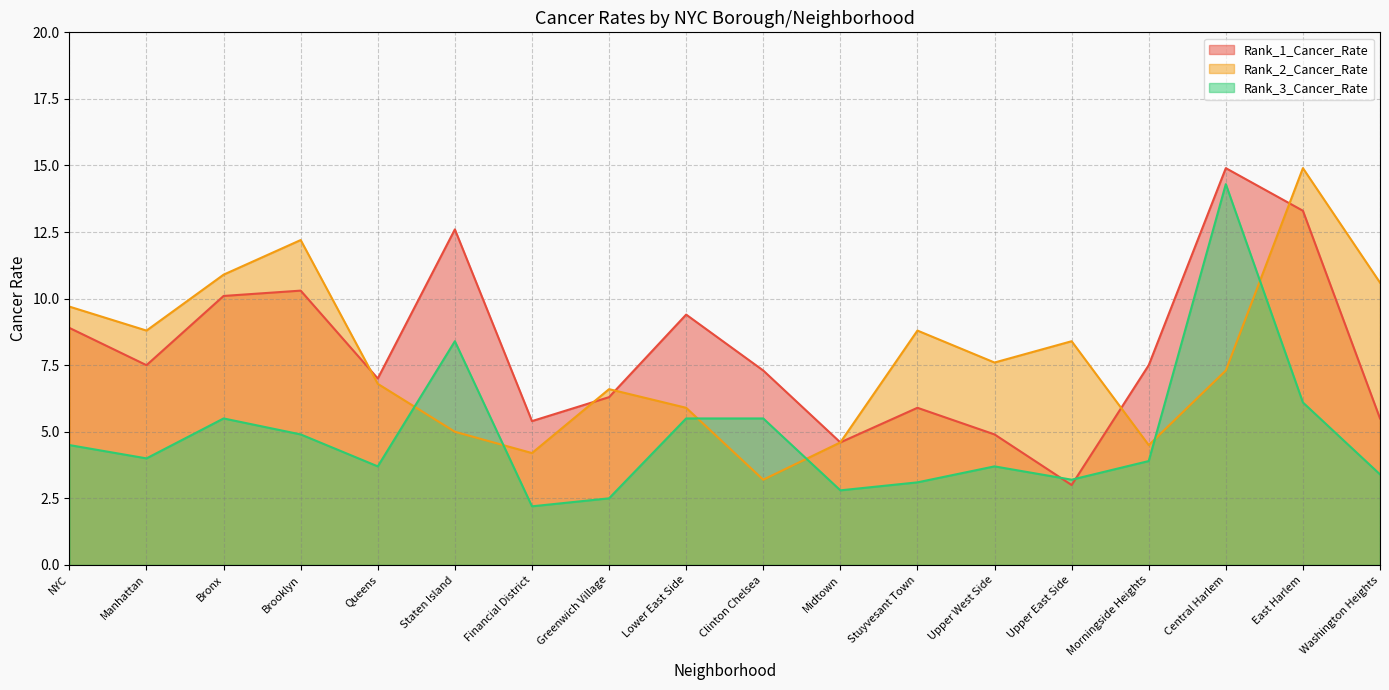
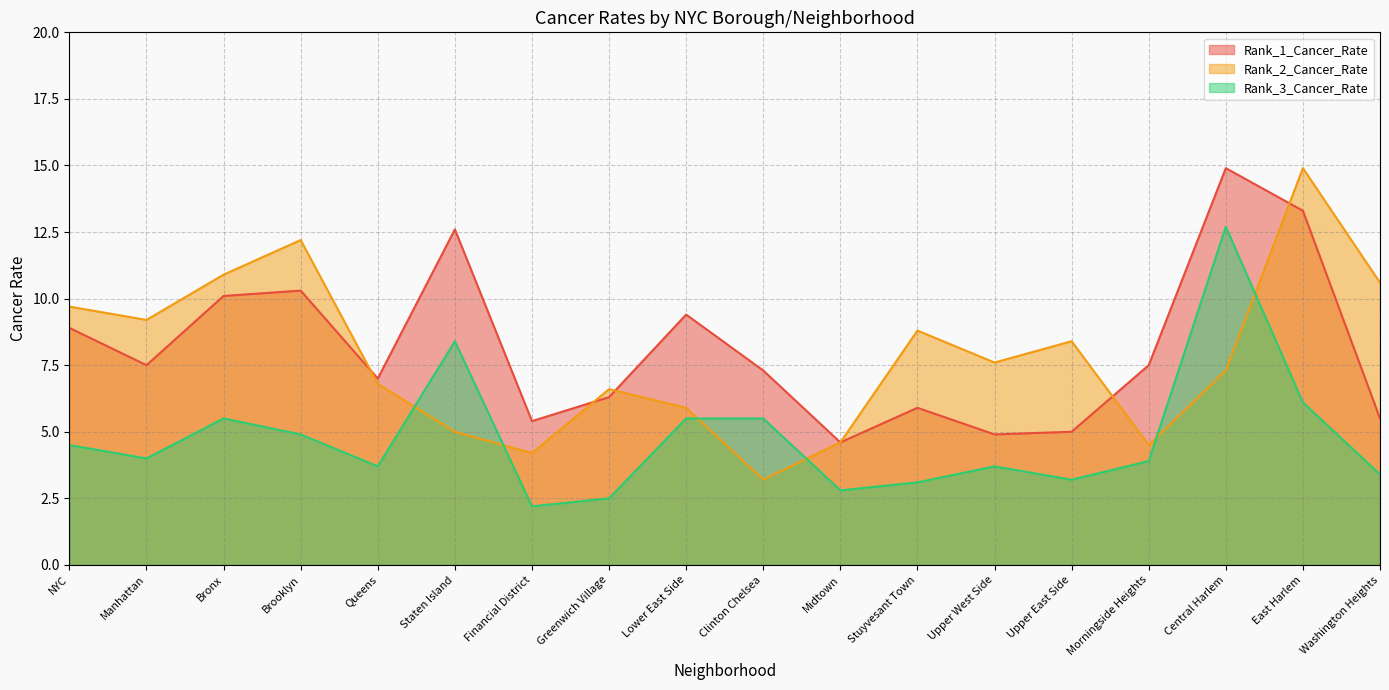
  {
    "Rank_1_Cancer_Rate": {
      "NYC": 8.9,
      "Manhattan": 7.5,
      "Bronx": 10.1,
      "Brooklyn": 10.3,
      "Queens": 7,
      "Staten Island": 12.6,
      "Financial District": 5.4,
      "Greenwich Village": 6.3,
      "Lower East Side": 9.4,
      "Clinton Chelsea": 7.3,
      "Stuyvesant Town": 5.9,
      "Upper West Side": 4.9,
-     "Upper East Side": 3,
+     "Upper East Side": 5,
      "Morningside Heights": 7.5,
      "Central Harlem": 14.9,
      "East Harlem": 13.3,
      "Washington Heights": 5.5
    },
    "Rank_2_Cancer_Rate": {
      "NYC": 9.7,
-     "Manhattan": 8.8,
+     "Manhattan": 9.2,
      "Bronx": 10.9,
      "Brooklyn": 12.2,
      "Queens": 6.8,
      "Staten Island": 5.0,
      "Financial District": 4.2,
      "Greenwich Village": 6.6,
      "Lower East Side": 5.9,
      "Clinton Chelsea": 3.2,
      "Stuyvesant Town": 8.8,
      "Upper West Side": 7.6,
      "Upper East Side": 8.4,
      "Morningside Heights": 4.5,
      "Central Harlem": 7.3,
      "East Harlem": 14.9,
      "Washington Heights": 10.6
    },
    "Rank_3_Cancer_Rate": {
      "NYC": 4.5,
      "Manhattan": 4.0,
      "Bronx": 5.5,
      "Brooklyn": 4.9,
      "Queens": 3.7,
      "Staten Island": 8.4,
      "Financial District": 2.2,
      "Greenwich Village": 2.5,
      "Lower East Side": 5.5,
      "Clinton Chelsea": 5.5,
      "Midtown": 2.8,
      "Stuyvesant Town": 3.1,
      "Upper West Side": 3.7,
      "Upper East Side": 3.2,
      "Morningside Heights": 3.9,
-     "Central Harlem": 14.3,
+     "Central Harlem": 12.7,
      "East Harlem": 6.1,
      "Washington Heights": 3.4
    }
  }
